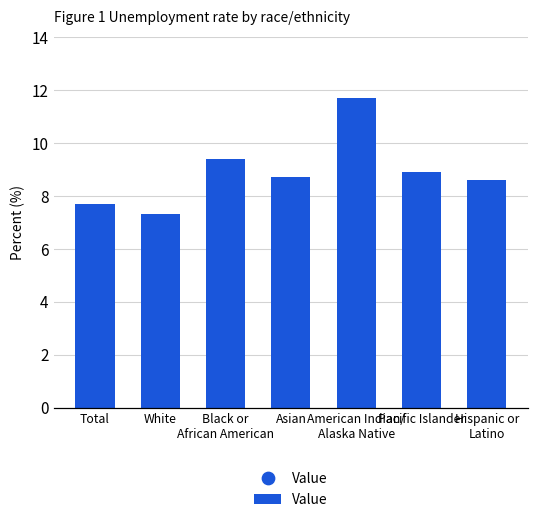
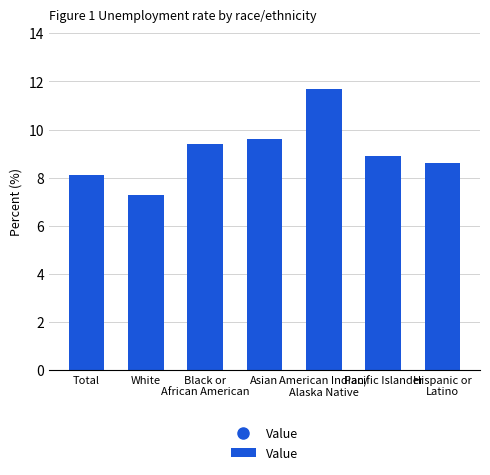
  {
-   "Total": 7.7,
+   "Total": 8.1,
    "White": 7.3,
    "Black or African American": 9.4,
-   "Asian": 8.7,
+   "Asian": 9.6,
    "American Indian/ Alaska Native": 11.7,
    "Hispanic or Latino": 8.6
  }
